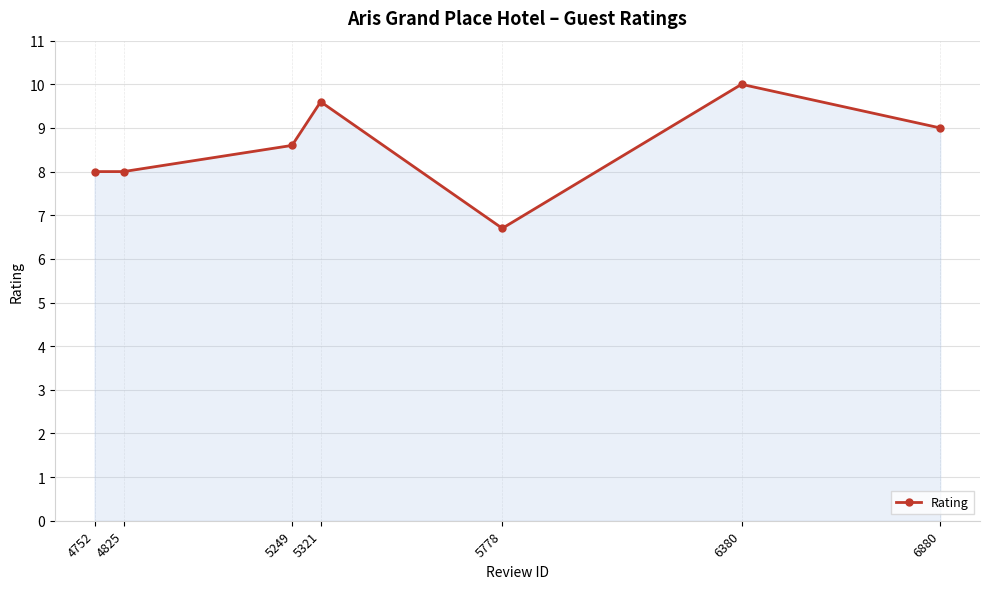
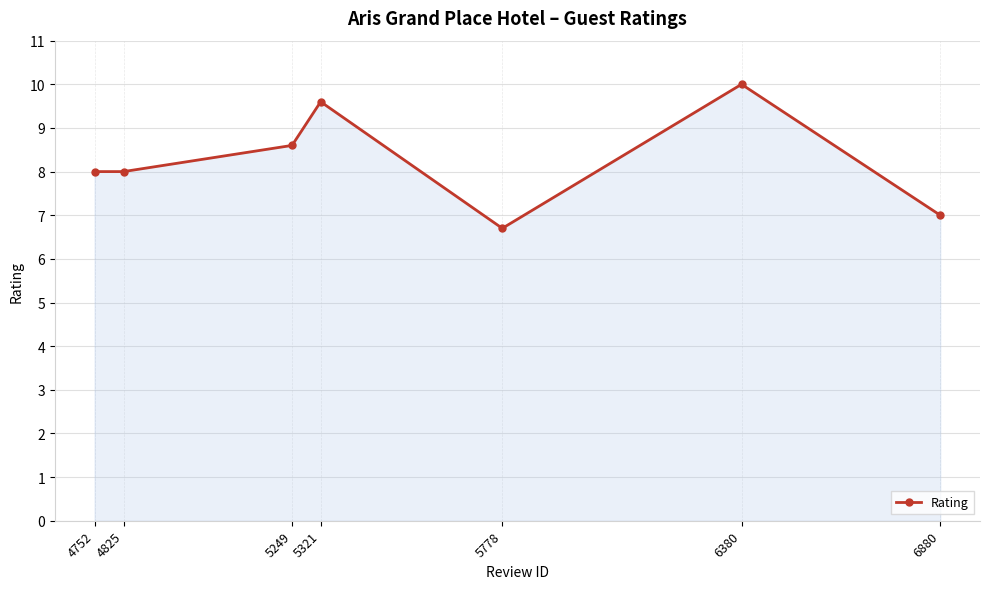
  {
    "4752": 8,
    "4825": 8,
    "5249": 8.6,
    "5321": 9.6,
    "5778": 6.7,
    "6380": 10,
-   "6880": 9
+   "6880": 7
  }
